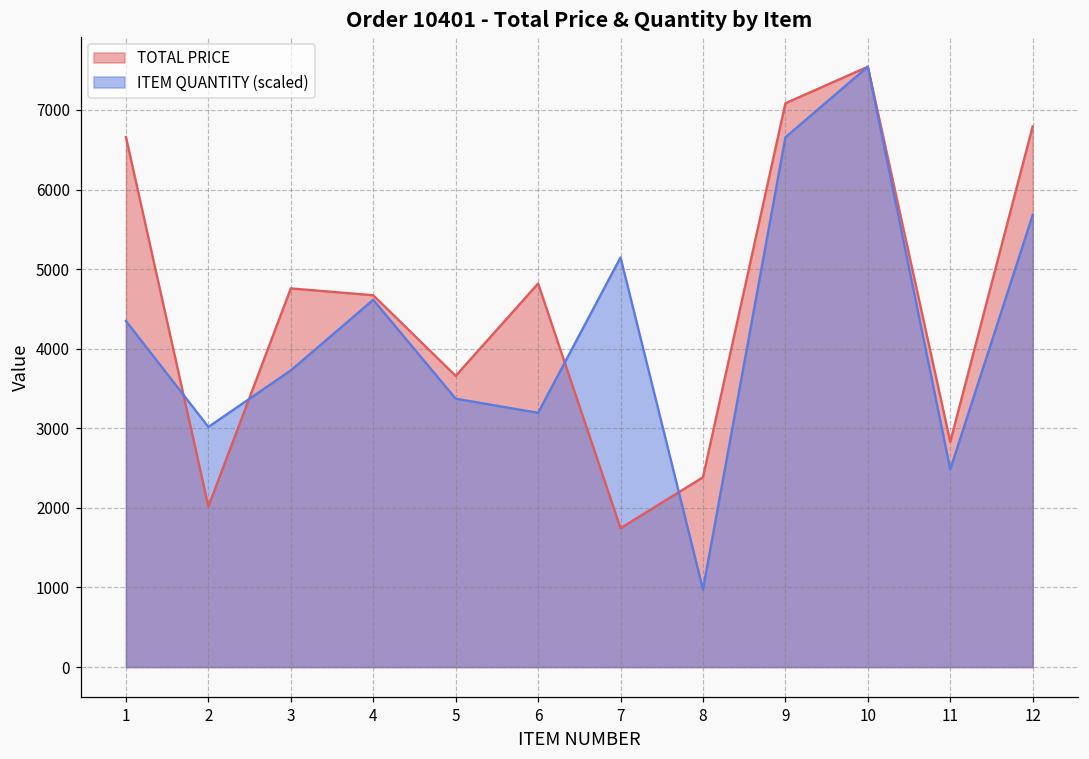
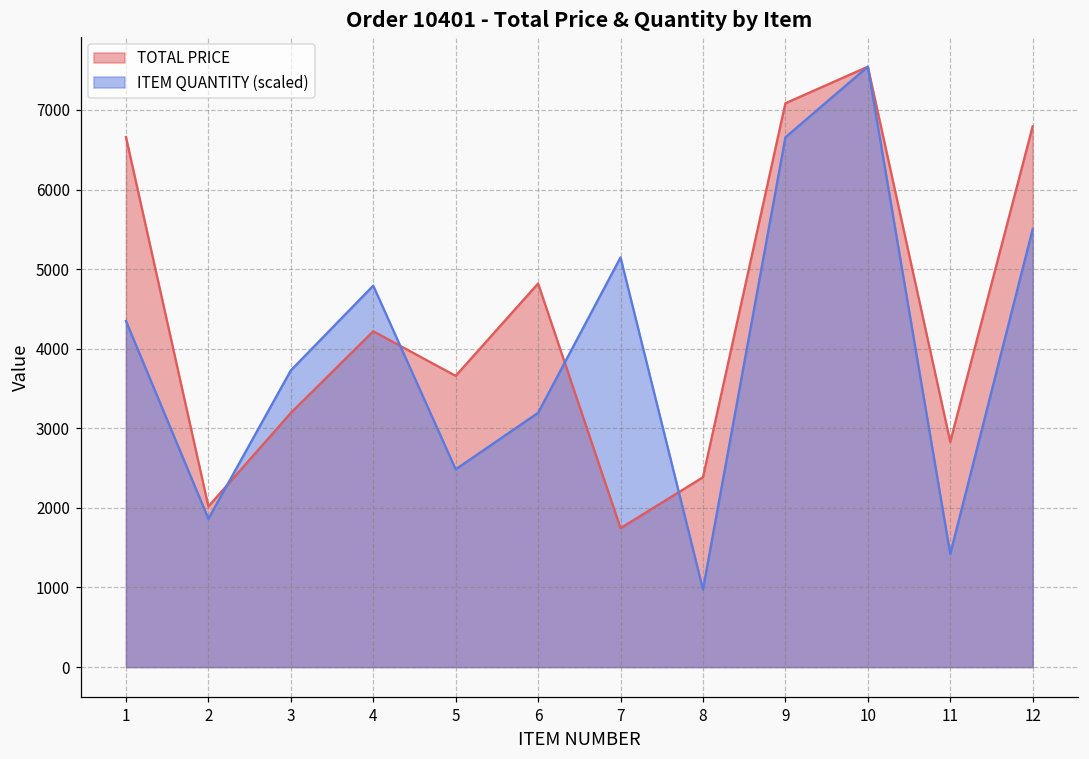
  {
    "TOTAL PRICE": {
      "1": 6700,
      "2": 2000,
-     "3": 4800,
-     "4": 4700,
+     "3": 3200,
+     "4": 4200,
      "5": 3700,
      "6": 4800,
      "7": 1700,
      "8": 2400,
      "9": 7100,
      "11": 2800,
      "12": 6800
    },
    "ITEM QUANTITY (scaled)": {
      "1": 4300,
-     "2": 3000,
+     "2": 1900,
      "3": 3700,
-     "4": 4600,
-     "5": 3400,
+     "4": 4800,
+     "5": 2500,
      "6": 3200,
      "7": 5100,
      "8": 1000,
      "9": 6700,
-     "11": 2500,
-     "12": 5700
+     "11": 1400,
+     "12": 5500
    }
  }
